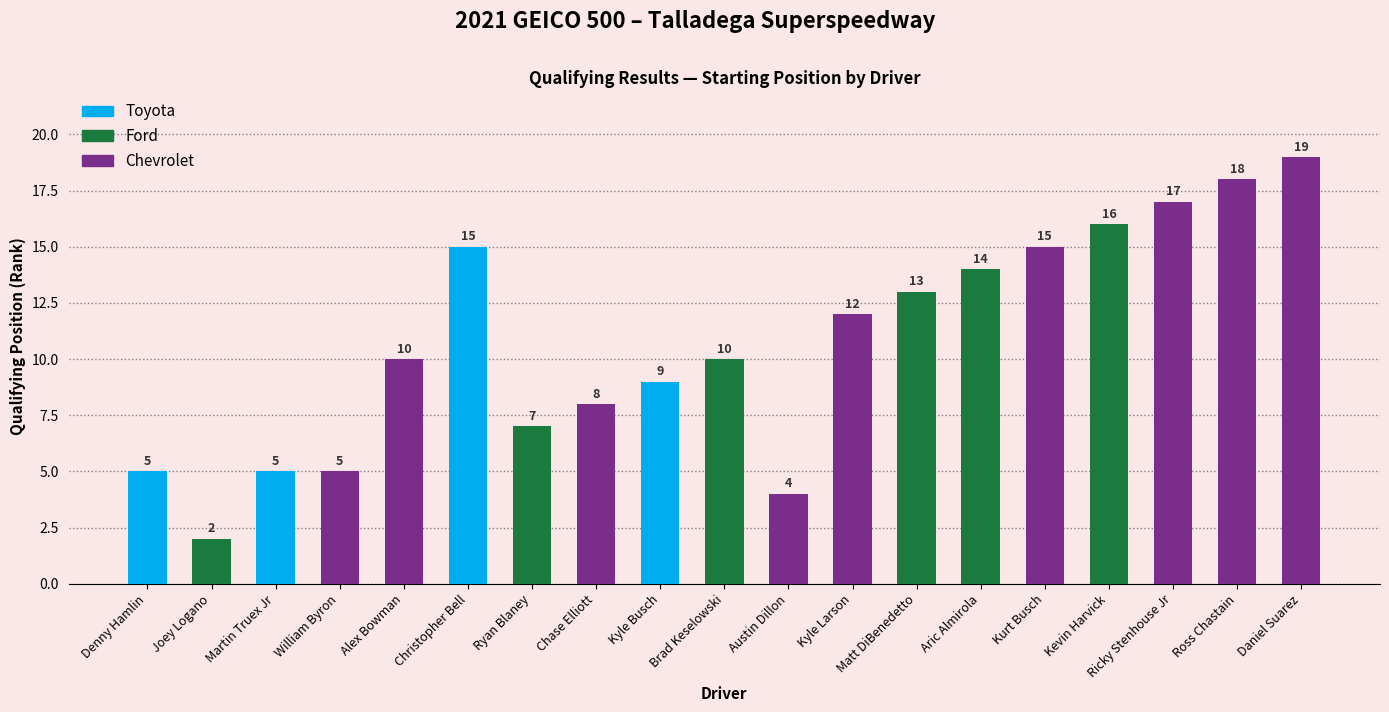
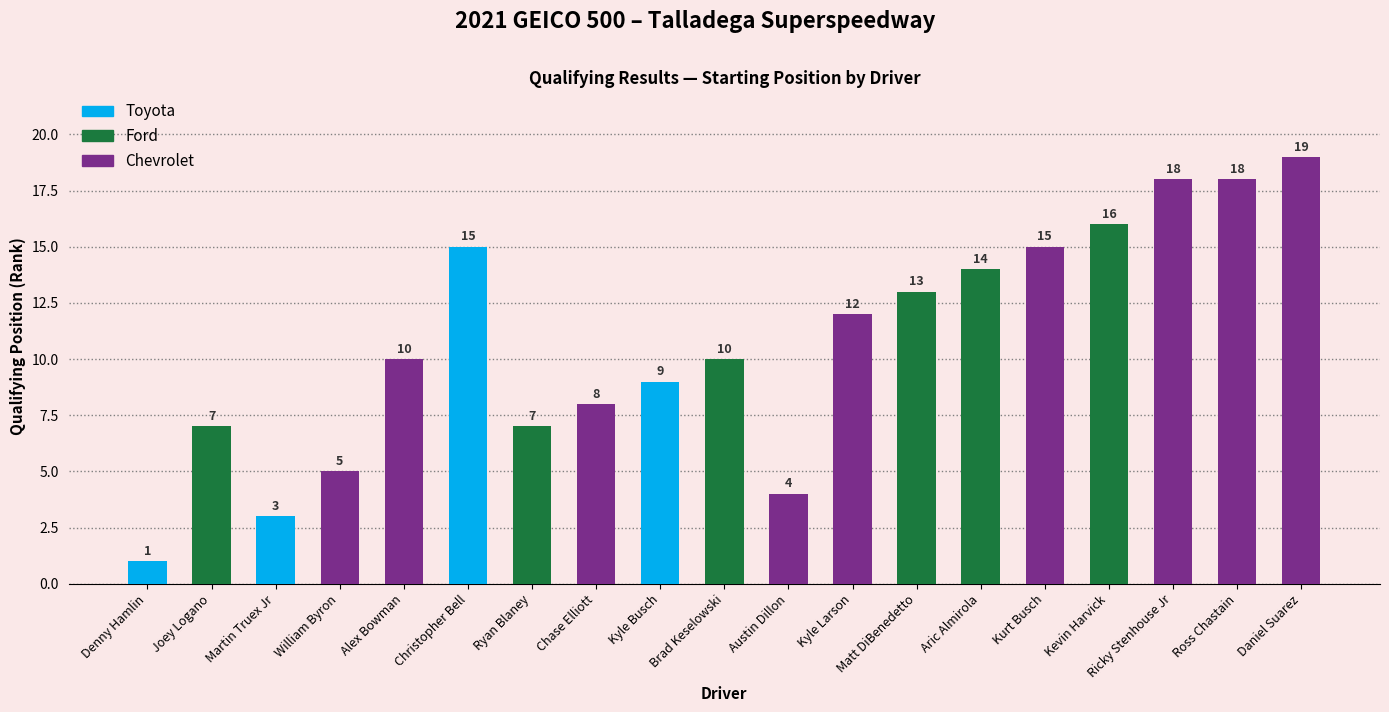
  {
-   "Denny Hamlin": 5,
-   "Joey Logano": 2,
-   "Martin Truex Jr": 5,
+   "Denny Hamlin": 1,
+   "Joey Logano": 7,
+   "Martin Truex Jr": 3,
    "William Byron": 5,
    "Alex Bowman": 10,
    "Christopher Bell": 15,
    "Ryan Blaney": 7,
    "Chase Elliott": 8,
    "Kyle Busch": 9,
    "Brad Keselowski": 10,
    "Austin Dillon": 4,
    "Kyle Larson": 12,
    "Matt DiBenedetto": 13,
    "Aric Almirola": 14,
    "Kurt Busch": 15,
    "Kevin Harvick": 16,
-   "Ricky Stenhouse Jr": 17,
+   "Ricky Stenhouse Jr": 18,
    "Ross Chastain": 18,
    "Daniel Suarez": 19
  }
